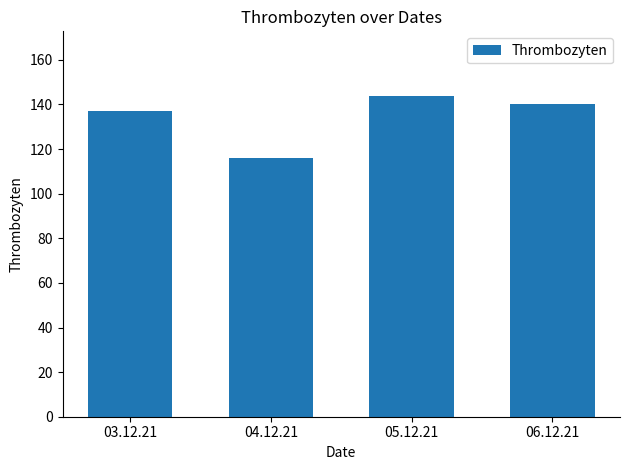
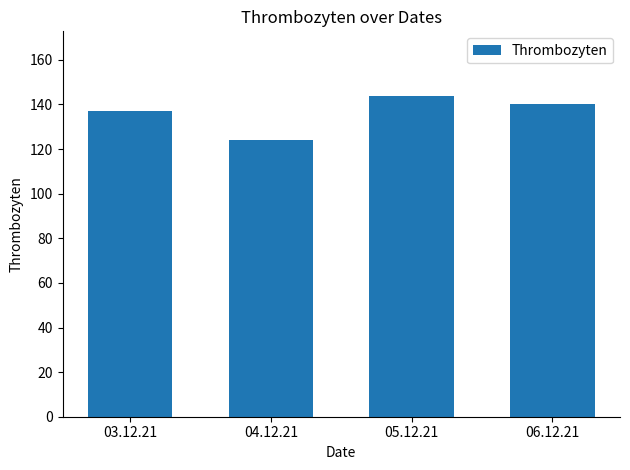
  {
    "03.12.21": 137,
-   "04.12.21": 116,
+   "04.12.21": 124,
    "05.12.21": 144,
    "06.12.21": 140
  }
